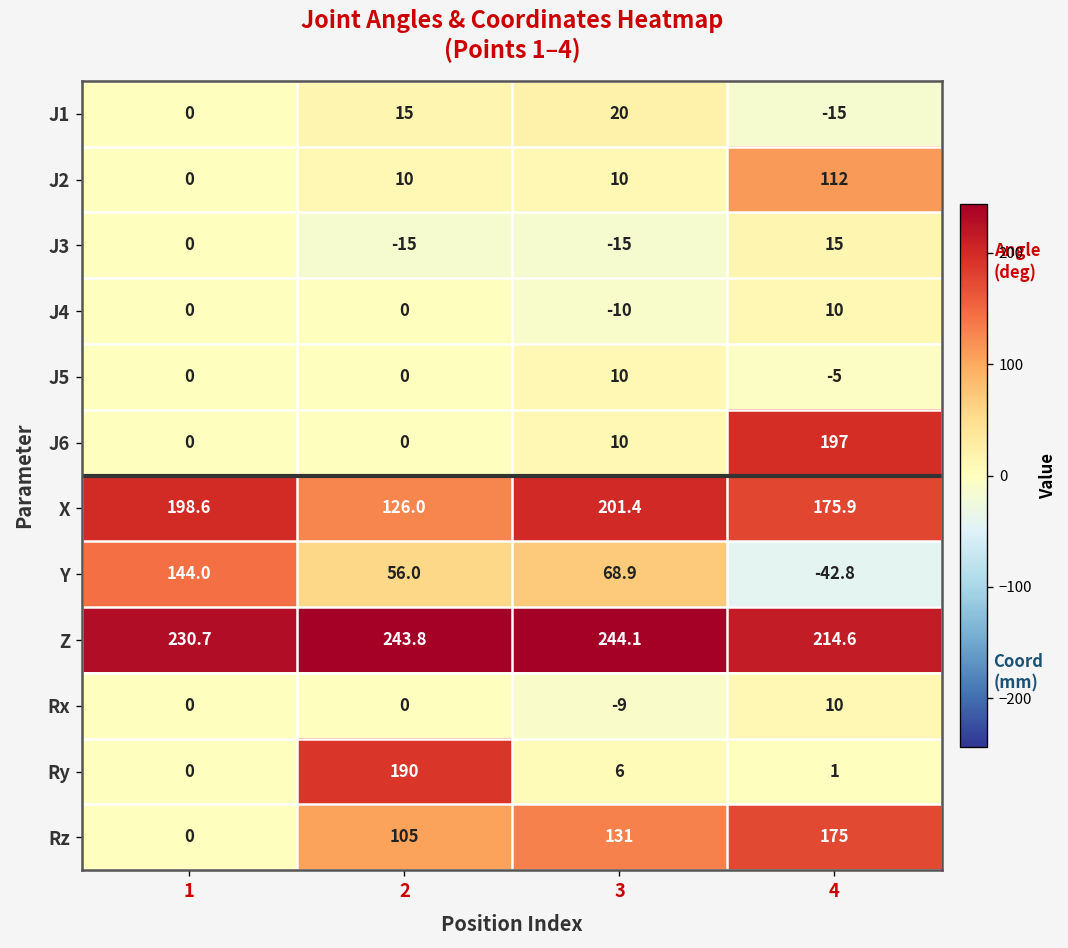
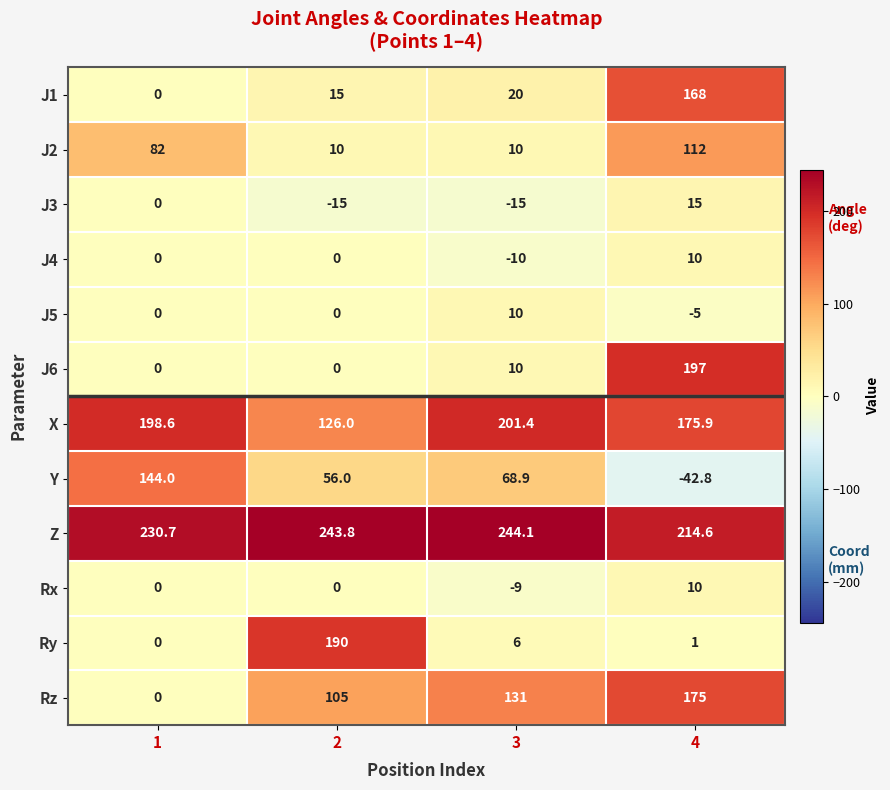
  {
    "J1": {
      "1": 0,
      "2": 15,
      "3": 20,
-     "4": -15
+     "4": 168
    },
    "J2": {
-     "1": 0,
+     "1": 82,
      "2": 10,
      "3": 10,
      "4": 112
    },
    "J3": {
      "1": 0,
      "2": -15,
      "3": -15,
      "4": 15
    },
    "J4": {
      "1": 0,
      "2": 0,
      "3": -10,
      "4": 10
    },
    "J5": {
      "1": 0,
      "2": 0,
      "3": 10,
      "4": -5
    },
    "J6": {
      "1": 0,
      "2": 0,
      "3": 10,
      "4": 197
    },
    "X": {
      "1": 198.6,
      "2": 126.0,
      "3": 201.4,
      "4": 175.9
    },
    "Y": {
      "1": 144.0,
      "2": 56.0,
      "3": 68.9,
      "4": -42.8
    },
    "Z": {
      "1": 230.7,
      "2": 243.8,
      "3": 244.1,
      "4": 214.6
    },
    "Rx": {
      "1": 0,
      "2": 0,
      "3": -9,
      "4": 10
    },
    "Ry": {
      "1": 0,
      "2": 190,
      "3": 6,
      "4": 1
    },
    "Rz": {
      "1": 0,
      "2": 105,
      "3": 131,
      "4": 175
    }
  }
